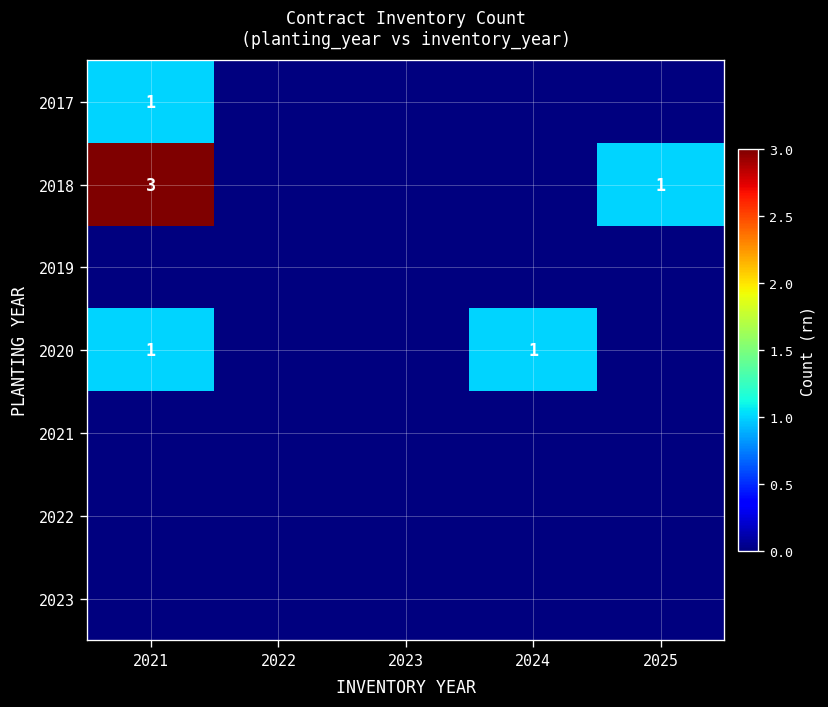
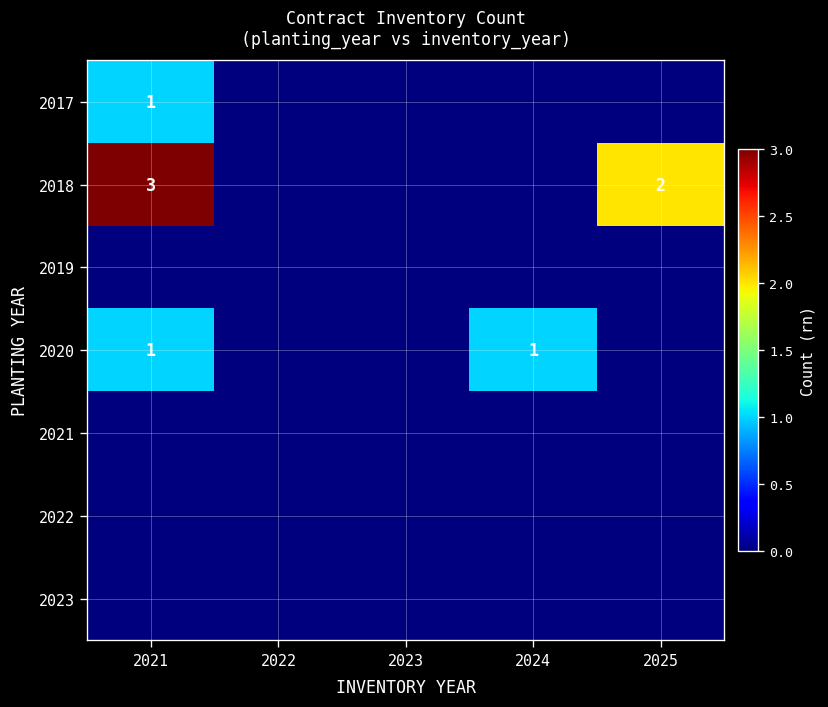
  {
    "2017": {
      "2021": 1
    },
    "2018": {
      "2021": 3,
-     "2025": 1
+     "2025": 2
    },
    "2020": {
      "2021": 1,
      "2024": 1
    }
  }
